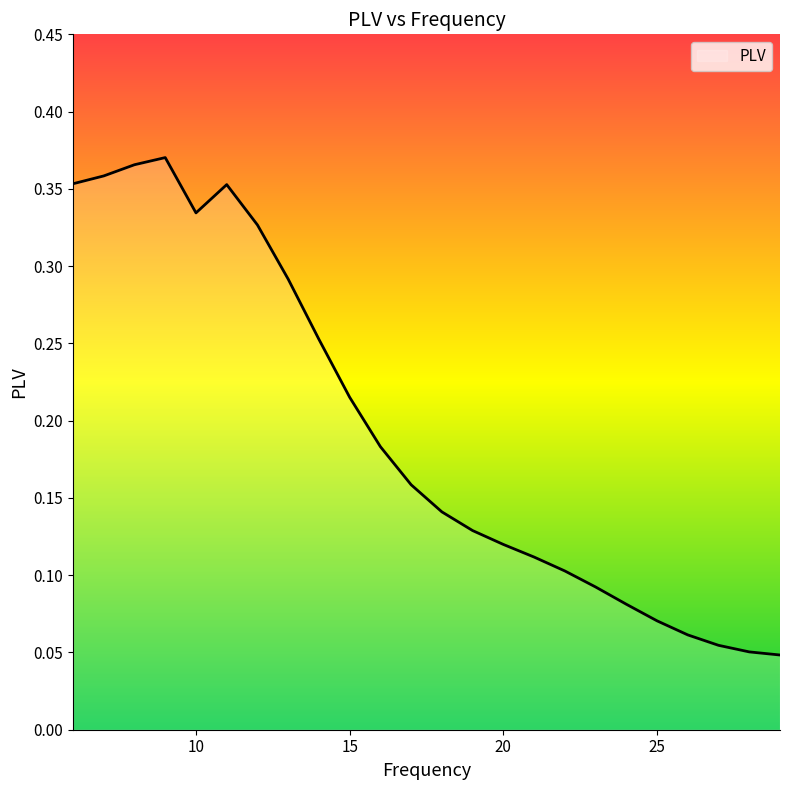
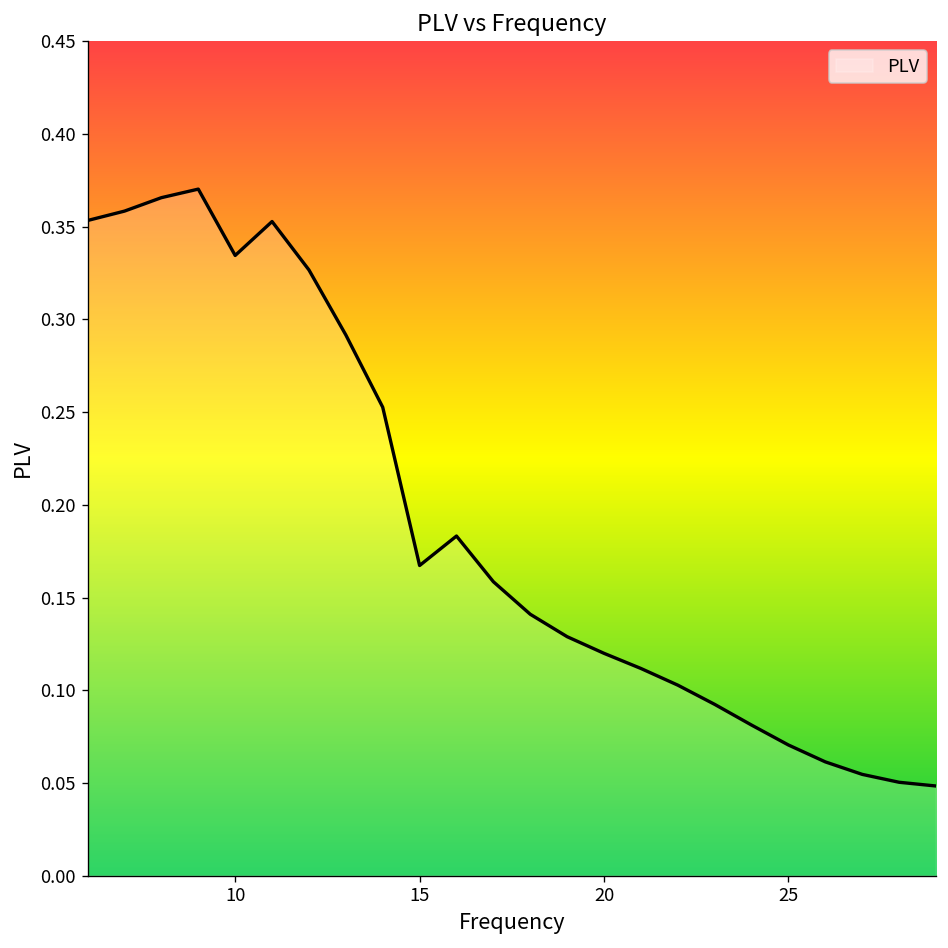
  {
    "10": 0.334,
-   "15": 0.215,
+   "15": 0.167,
    "20": 0.120,
    "25": 0.070
  }
